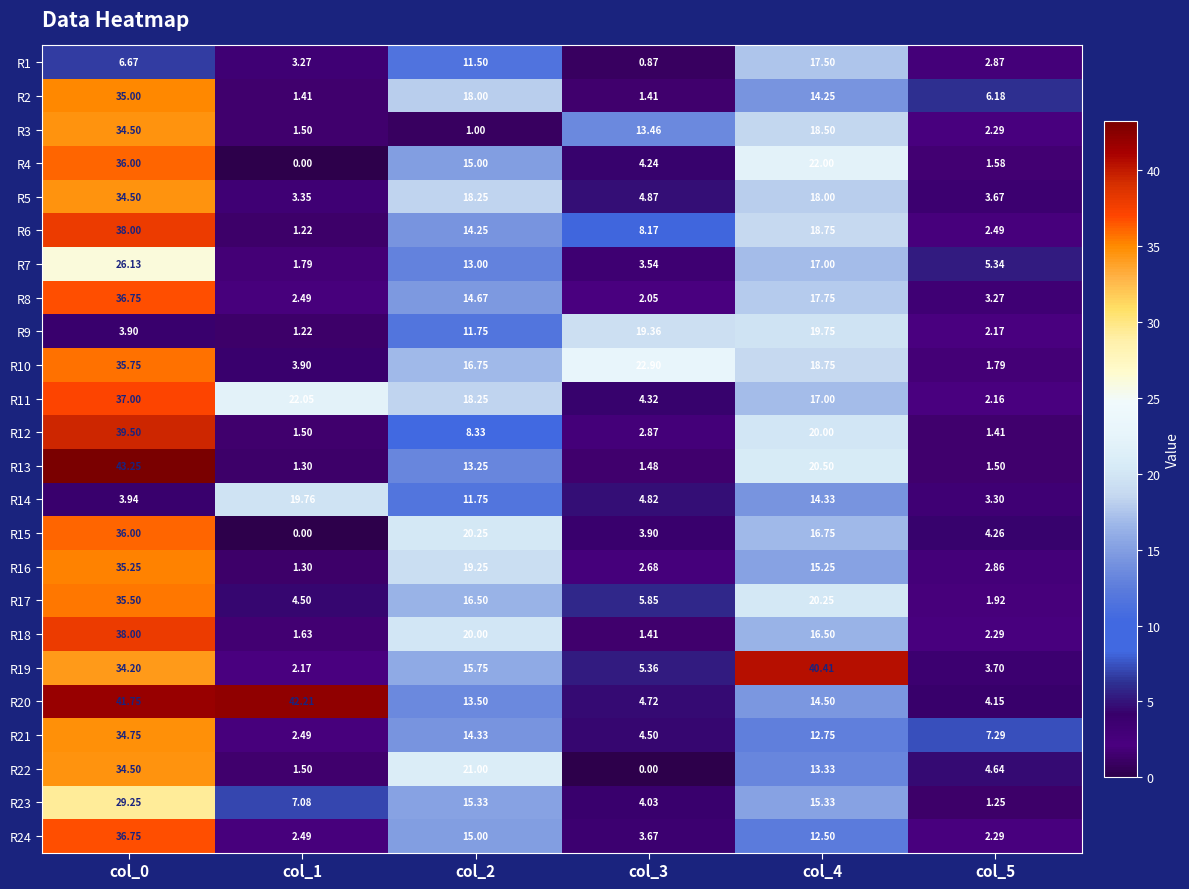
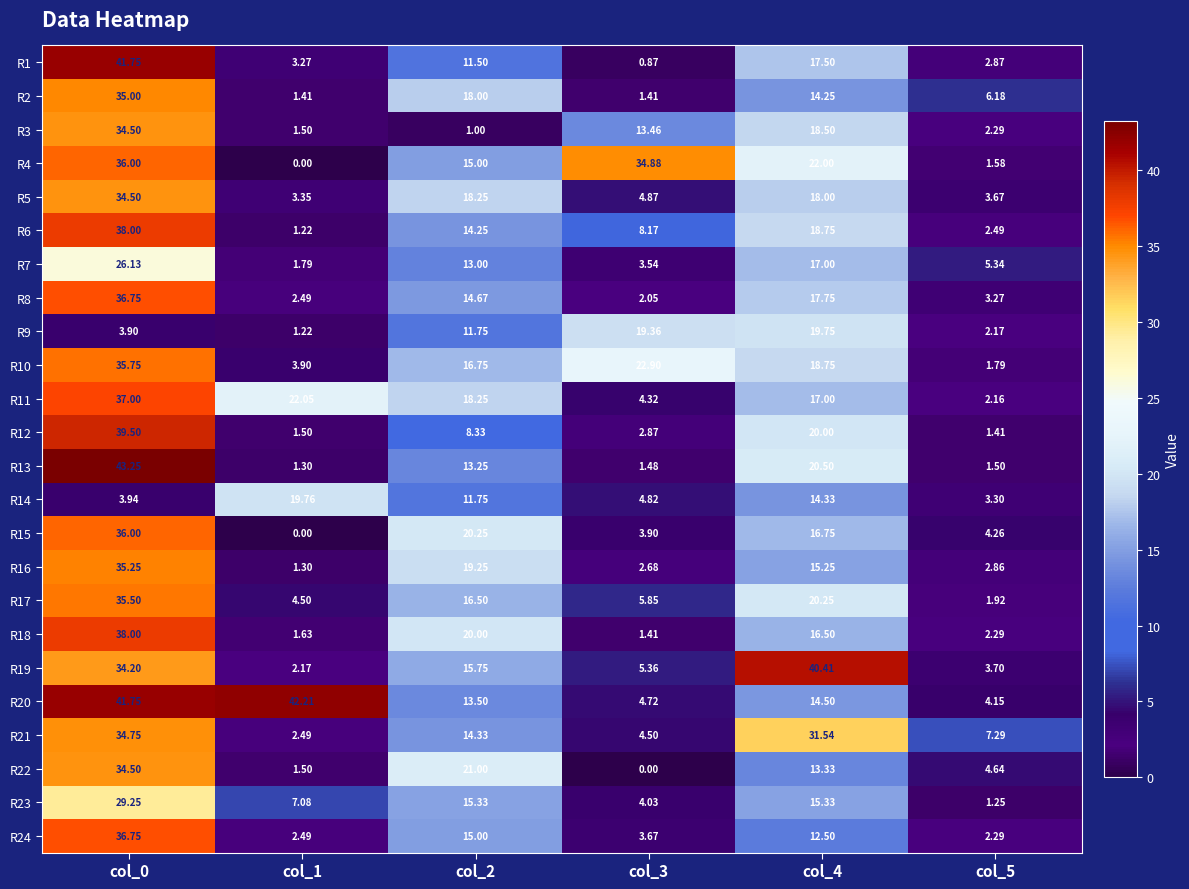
  {
    "R1": {
-     "col_0": 6.67,
+     "col_0": 41.75,
      "col_1": 3.27,
      "col_2": 11.50,
      "col_3": 0.87,
      "col_4": 17.50,
      "col_5": 2.87
    },
    "R2": {
      "col_0": 35.00,
      "col_1": 1.41,
      "col_2": 18.00,
      "col_3": 1.41,
      "col_4": 14.25,
      "col_5": 6.18
    },
    "R3": {
      "col_0": 34.50,
      "col_1": 1.50,
      "col_2": 1.00,
      "col_3": 13.46,
      "col_4": 18.50,
      "col_5": 2.29
    },
    "R4": {
      "col_0": 36.00,
      "col_1": 0.00,
      "col_2": 15.00,
-     "col_3": 4.24,
+     "col_3": 34.88,
      "col_5": 1.58
    },
    "R5": {
      "col_0": 34.50,
      "col_1": 3.35,
      "col_2": 18.25,
      "col_3": 4.87,
      "col_4": 18.00,
      "col_5": 3.67
    },
    "R6": {
      "col_0": 38.00,
      "col_1": 1.22,
      "col_2": 14.25,
      "col_3": 8.17,
      "col_4": 18.75,
      "col_5": 2.49
    },
    "R7": {
      "col_0": 26.13,
      "col_1": 1.79,
      "col_2": 13.00,
      "col_3": 3.54,
      "col_4": 17.00,
      "col_5": 5.34
    },
    "R8": {
      "col_0": 36.75,
      "col_1": 2.49,
      "col_2": 14.67,
      "col_3": 2.05,
      "col_4": 17.75,
      "col_5": 3.27
    },
    "R9": {
      "col_0": 3.90,
      "col_1": 1.22,
      "col_2": 11.75,
      "col_3": 19.36,
      "col_4": 19.75,
      "col_5": 2.17
    },
    "R10": {
      "col_0": 35.75,
      "col_1": 3.90,
      "col_2": 16.75,
      "col_4": 18.75,
      "col_5": 1.79
    },
    "R11": {
      "col_0": 37.00,
      "col_2": 18.25,
      "col_3": 4.32,
      "col_4": 17.00,
      "col_5": 2.16
    },
    "R12": {
      "col_0": 39.50,
      "col_1": 1.50,
      "col_2": 8.33,
      "col_3": 2.87,
      "col_5": 1.41
    },
    "R13": {
      "col_0": 43.25,
      "col_1": 1.30,
      "col_2": 13.25,
      "col_3": 1.48,
      "col_5": 1.50
    },
    "R14": {
      "col_0": 3.94,
      "col_1": 19.76,
      "col_2": 11.75,
      "col_3": 4.82,
      "col_4": 14.33,
      "col_5": 3.30
    },
    "R15": {
      "col_0": 36.00,
      "col_1": 0.00,
      "col_3": 3.90,
      "col_4": 16.75,
      "col_5": 4.26
    },
    "R16": {
      "col_0": 35.25,
      "col_1": 1.30,
      "col_2": 19.25,
      "col_3": 2.68,
      "col_4": 15.25,
      "col_5": 2.86
    },
    "R17": {
      "col_0": 35.50,
      "col_1": 4.50,
      "col_2": 16.50,
      "col_3": 5.85,
      "col_5": 1.92
    },
    "R18": {
      "col_0": 38.00,
      "col_1": 1.63,
      "col_3": 1.41,
      "col_4": 16.50,
      "col_5": 2.29
    },
    "R19": {
      "col_0": 34.20,
      "col_1": 2.17,
      "col_2": 15.75,
      "col_3": 5.36,
      "col_4": 40.41,
      "col_5": 3.70
    },
    "R20": {
      "col_0": 41.75,
      "col_1": 42.21,
      "col_2": 13.50,
      "col_3": 4.72,
      "col_4": 14.50,
      "col_5": 4.15
    },
    "R21": {
      "col_0": 34.75,
      "col_1": 2.49,
      "col_2": 14.33,
      "col_3": 4.50,
-     "col_4": 12.75,
+     "col_4": 31.54,
      "col_5": 7.29
    },
    "R22": {
      "col_0": 34.50,
      "col_1": 1.50,
      "col_3": 0.00,
      "col_4": 13.33,
      "col_5": 4.64
    },
    "R23": {
      "col_0": 29.25,
      "col_1": 7.08,
      "col_2": 15.33,
      "col_3": 4.03,
      "col_4": 15.33,
      "col_5": 1.25
    },
    "R24": {
      "col_0": 36.75,
      "col_1": 2.49,
      "col_2": 15.00,
      "col_3": 3.67,
      "col_4": 12.50,
      "col_5": 2.29
    }
  }
